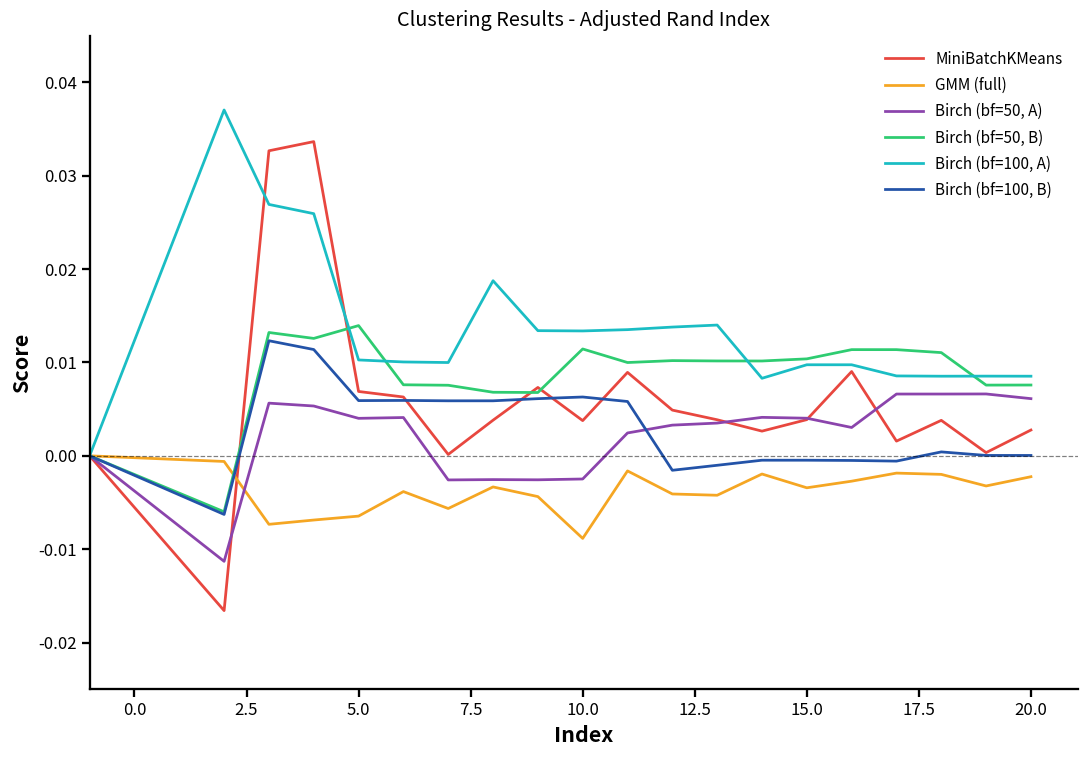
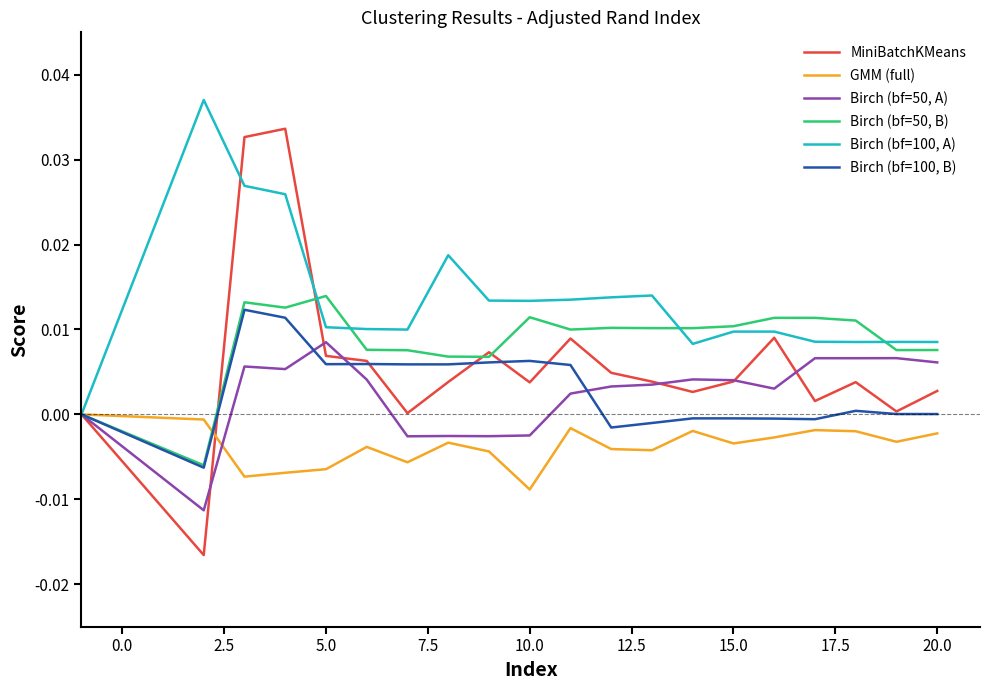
  {
    "MiniBatchKMeans": {
      "5.0": 0.007,
      "10.0": 0.004,
      "20.0": 0.003
    },
    "GMM (full)": {
      "5.0": -0.006,
      "10.0": -0.009,
      "15.0": -0.003,
      "20.0": -0.002
    },
    "Birch (bf=50, A)": {
-     "5.0": 0.004,
+     "5.0": 0.008,
      "10.0": -0.002,
      "20.0": 0.006
    },
    "Birch (bf=50, B)": {
      "5.0": 0.014,
      "10.0": 0.011,
      "15.0": 0.010,
      "20.0": 0.008
    },
    "Birch (bf=100, A)": {
      "5.0": 0.010,
      "10.0": 0.013,
      "15.0": 0.010,
      "20.0": 0.009
    },
    "Birch (bf=100, B)": {
      "5.0": 0.006,
      "10.0": 0.006,
      "15.0": 0.000,
      "20.0": 0.000
    }
  }
